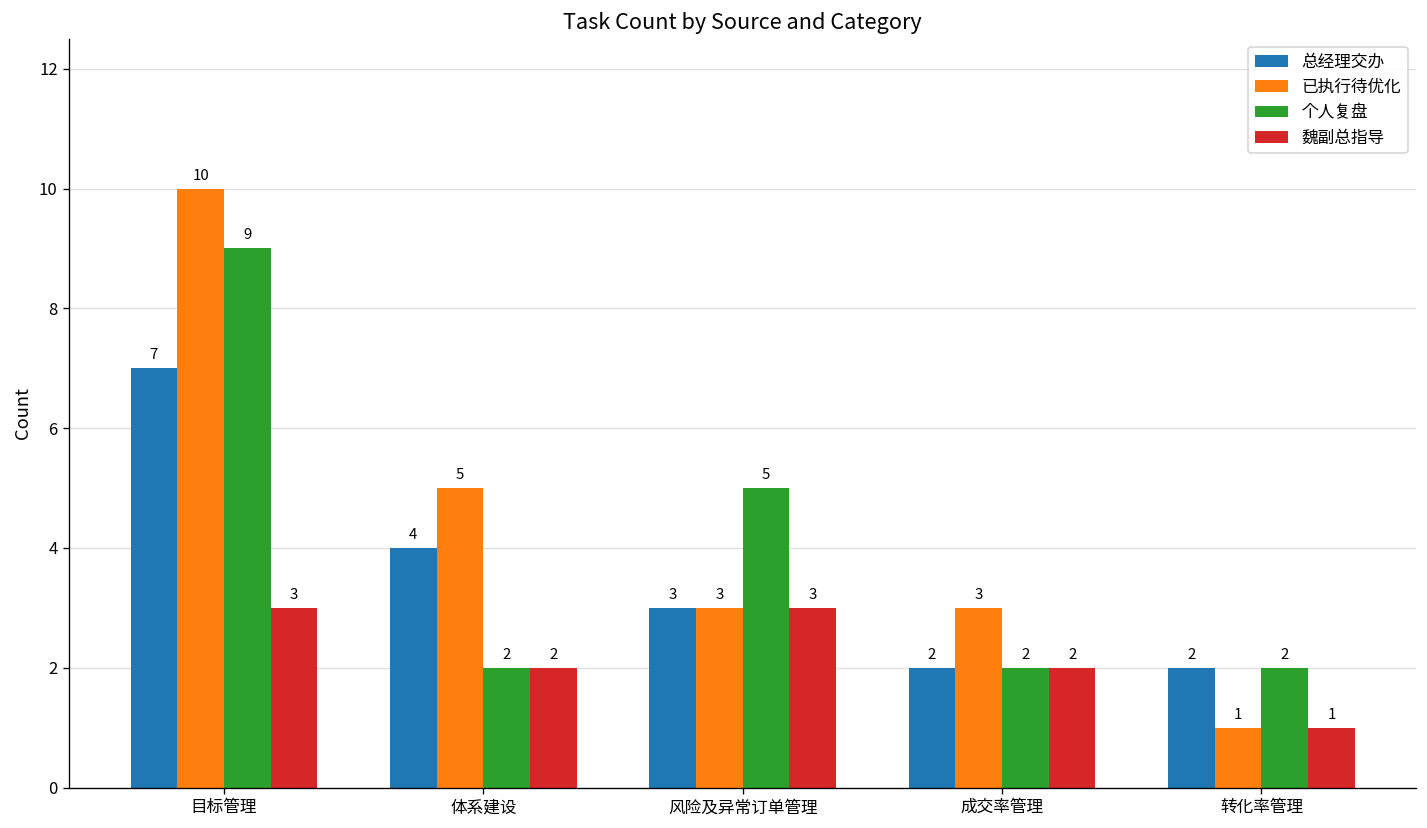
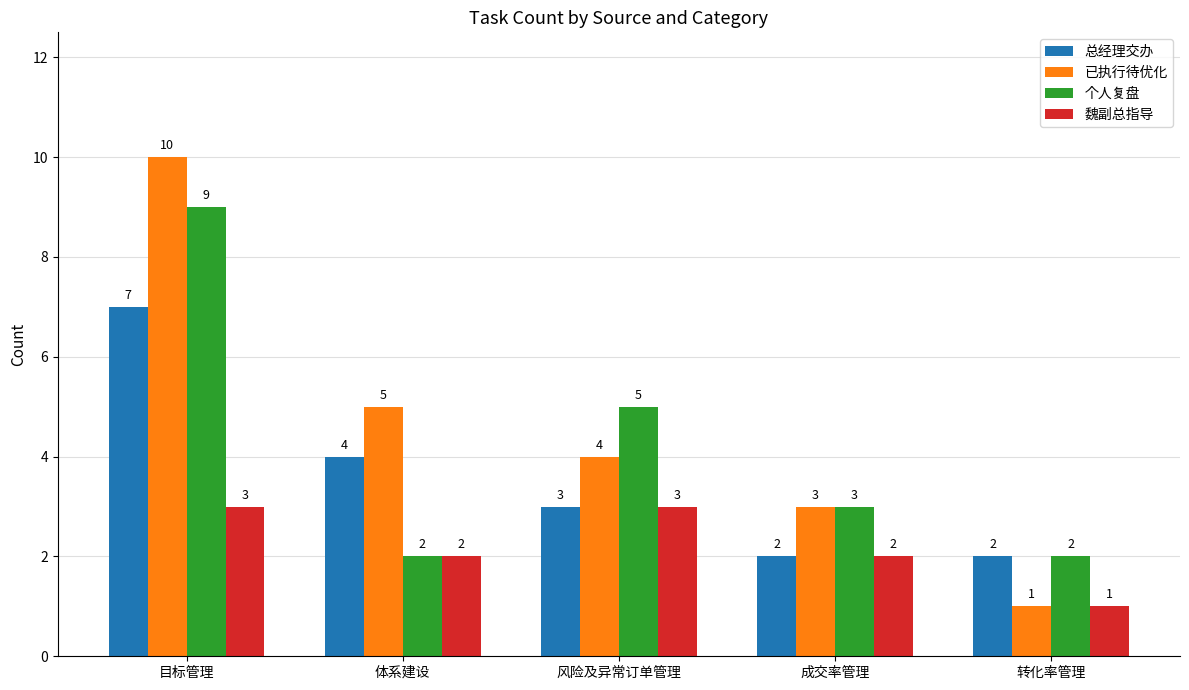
  {
    "总经理交办": {
      "目标管理": 7,
      "体系建设": 4,
      "风险及异常订单管理": 3,
      "成交率管理": 2,
      "转化率管理": 2
    },
    "已执行待优化": {
      "目标管理": 10,
      "体系建设": 5,
-     "风险及异常订单管理": 3,
+     "风险及异常订单管理": 4,
      "成交率管理": 3,
      "转化率管理": 1
    },
    "个人复盘": {
      "目标管理": 9,
      "体系建设": 2,
      "风险及异常订单管理": 5,
-     "成交率管理": 2,
+     "成交率管理": 3,
      "转化率管理": 2
    },
    "魏副总指导": {
      "目标管理": 3,
      "体系建设": 2,
      "风险及异常订单管理": 3,
      "成交率管理": 2,
      "转化率管理": 1
    }
  }
